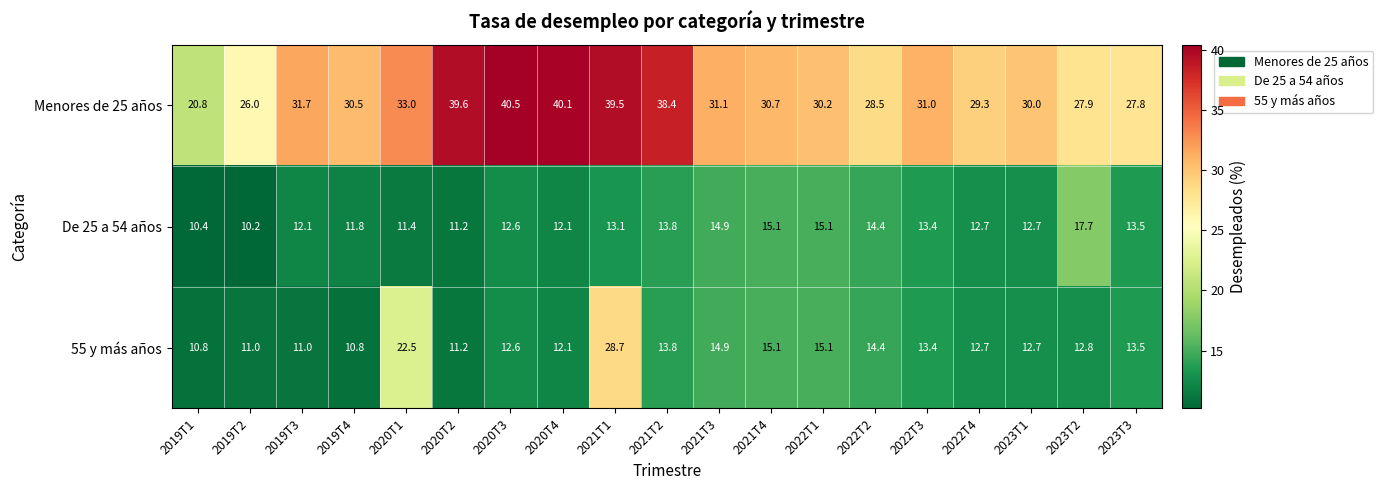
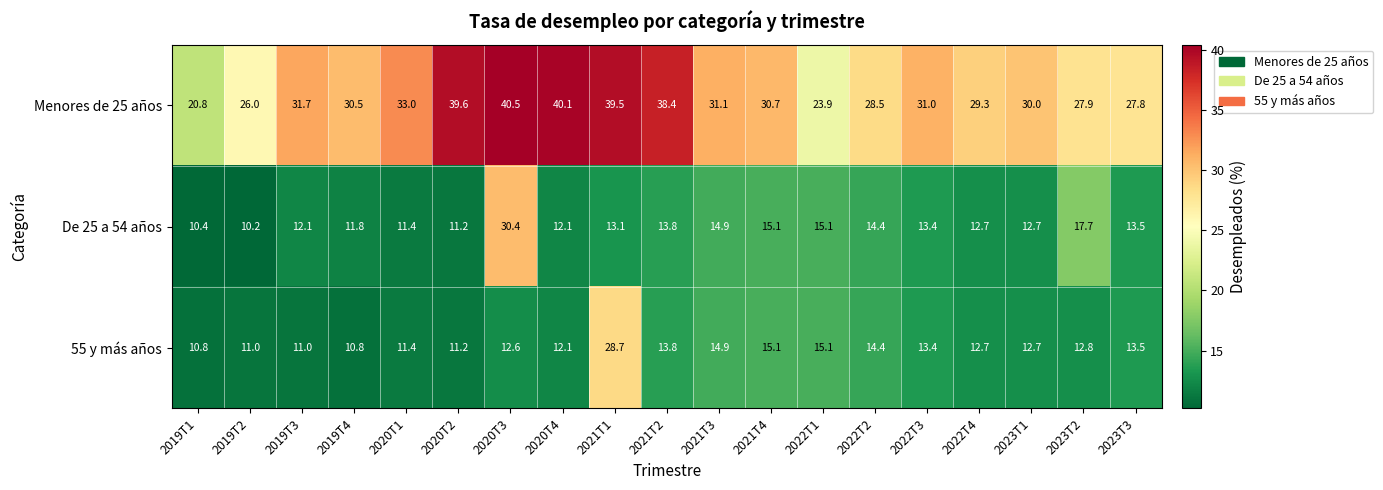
  {
    "Menores de 25 años": {
      "2019T1": 20.8,
      "2019T2": 26.0,
      "2019T3": 31.7,
      "2019T4": 30.5,
      "2020T1": 33.0,
      "2020T2": 39.6,
      "2020T3": 40.5,
      "2020T4": 40.1,
      "2021T1": 39.5,
      "2021T2": 38.4,
      "2021T3": 31.1,
      "2021T4": 30.7,
-     "2022T1": 30.2,
+     "2022T1": 23.9,
      "2022T2": 28.5,
      "2022T3": 31.0,
      "2022T4": 29.3,
      "2023T1": 30.0,
      "2023T2": 27.9,
      "2023T3": 27.8
    },
    "De 25 a 54 años": {
      "2019T1": 10.4,
      "2019T2": 10.2,
      "2019T3": 12.1,
      "2019T4": 11.8,
      "2020T1": 11.4,
      "2020T2": 11.2,
-     "2020T3": 12.6,
+     "2020T3": 30.4,
      "2020T4": 12.1,
      "2021T1": 13.1,
      "2021T2": 13.8,
      "2021T3": 14.9,
      "2021T4": 15.1,
      "2022T1": 15.1,
      "2022T2": 14.4,
      "2022T3": 13.4,
      "2022T4": 12.7,
      "2023T1": 12.7,
      "2023T2": 17.7,
      "2023T3": 13.5
    },
    "55 y más años": {
      "2019T1": 10.8,
      "2019T2": 11.0,
      "2019T3": 11.0,
      "2019T4": 10.8,
-     "2020T1": 22.5,
+     "2020T1": 11.4,
      "2020T2": 11.2,
      "2020T3": 12.6,
      "2020T4": 12.1,
      "2021T1": 28.7,
      "2021T2": 13.8,
      "2021T3": 14.9,
      "2021T4": 15.1,
      "2022T1": 15.1,
      "2022T2": 14.4,
      "2022T3": 13.4,
      "2022T4": 12.7,
      "2023T1": 12.7,
      "2023T2": 12.8,
      "2023T3": 13.5
    }
  }
